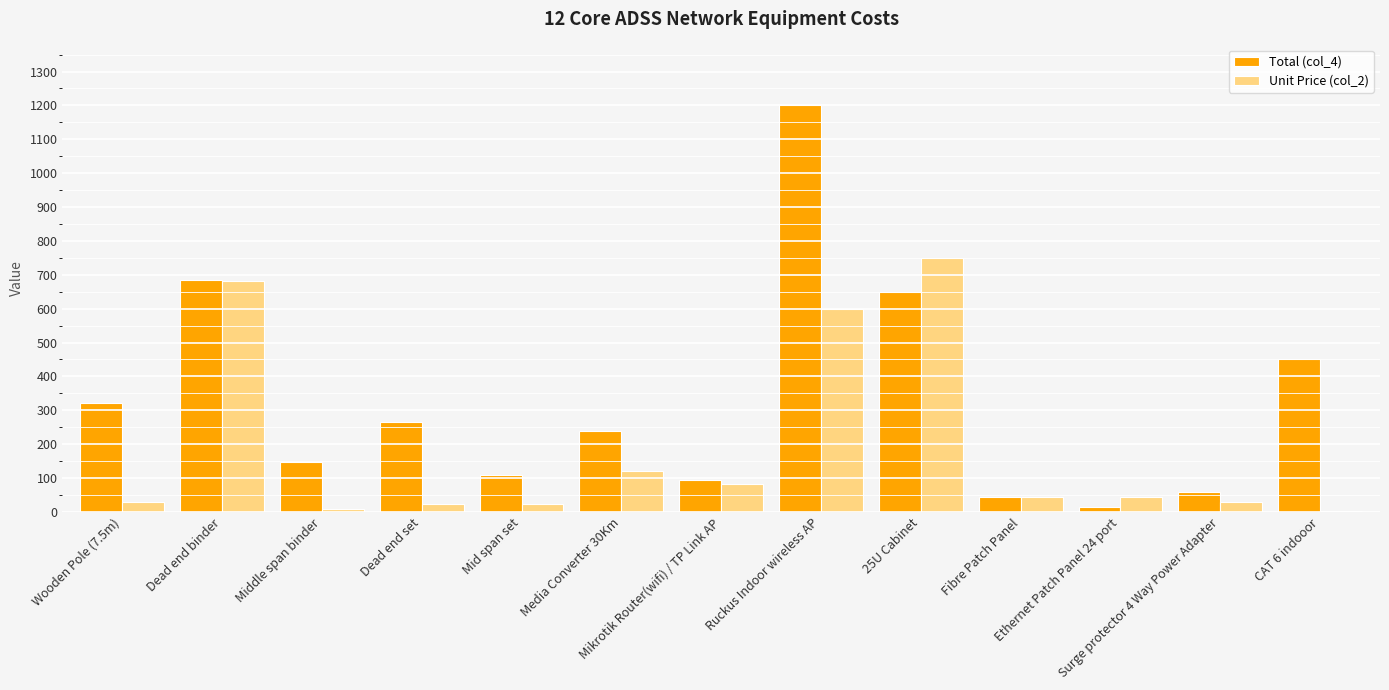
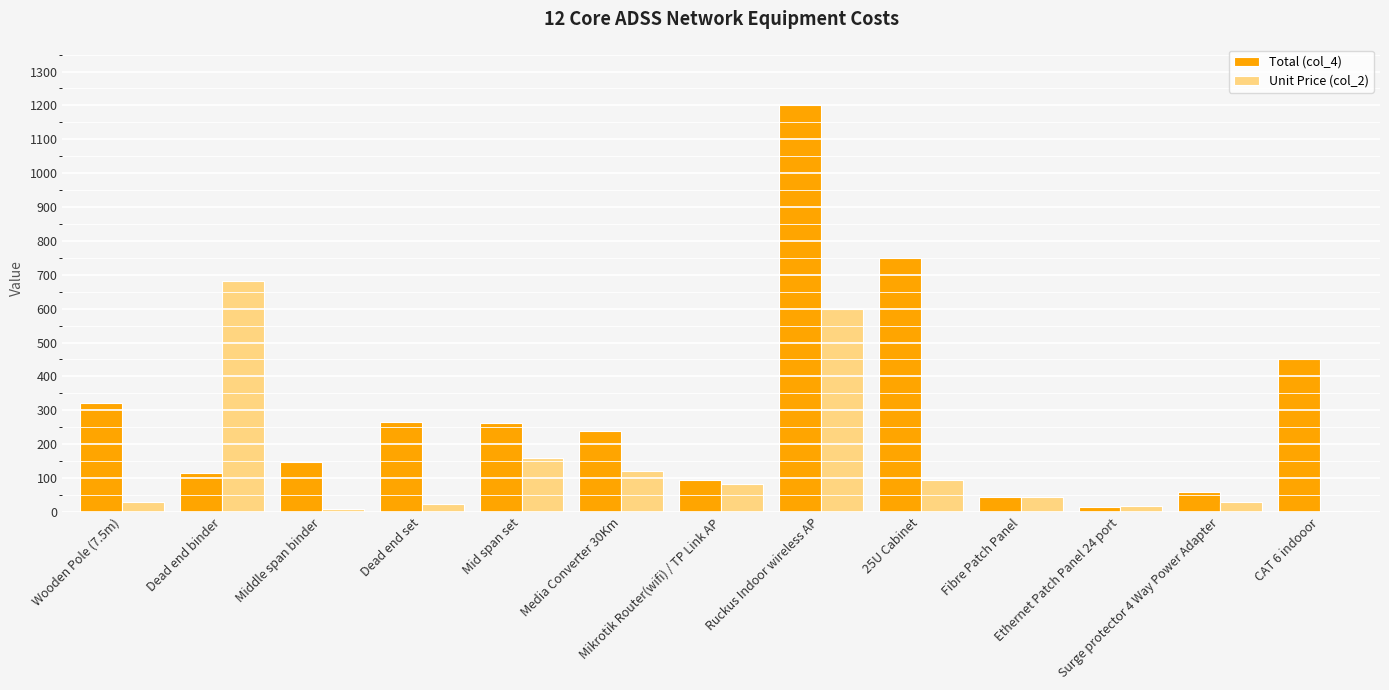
  {
    "Total (col_4)": {
      "Wooden Pole (7.5m)": 320,
-     "Dead end binder": 680,
+     "Dead end binder": 110,
      "Middle span binder": 150,
      "Dead end set": 260,
-     "Mid span set": 110,
+     "Mid span set": 260,
      "Media Converter 30Km": 240,
      "Mikrotik Router(wifi) / TP Link AP": 90,
      "Ruckus Indoor wireless AP": 1200,
-     "25U Cabinet": 650,
+     "25U Cabinet": 750,
      "Fibre Patch Panel": 50,
      "Ethernet Patch Panel 24 port": 20,
      "Surge protector 4 Way Power Adapter": 60,
      "CAT 6 indooor": 450
    },
    "Unit Price (col_2)": {
      "Wooden Pole (7.5m)": 30,
      "Dead end binder": 680,
      "Dead end set": 20,
-     "Mid span set": 20,
+     "Mid span set": 160,
      "Media Converter 30Km": 120,
      "Mikrotik Router(wifi) / TP Link AP": 80,
      "Ruckus Indoor wireless AP": 600,
-     "25U Cabinet": 750,
+     "25U Cabinet": 100,
      "Fibre Patch Panel": 50,
-     "Ethernet Patch Panel 24 port": 50,
+     "Ethernet Patch Panel 24 port": 20,
      "Surge protector 4 Way Power Adapter": 30
    }
  }
